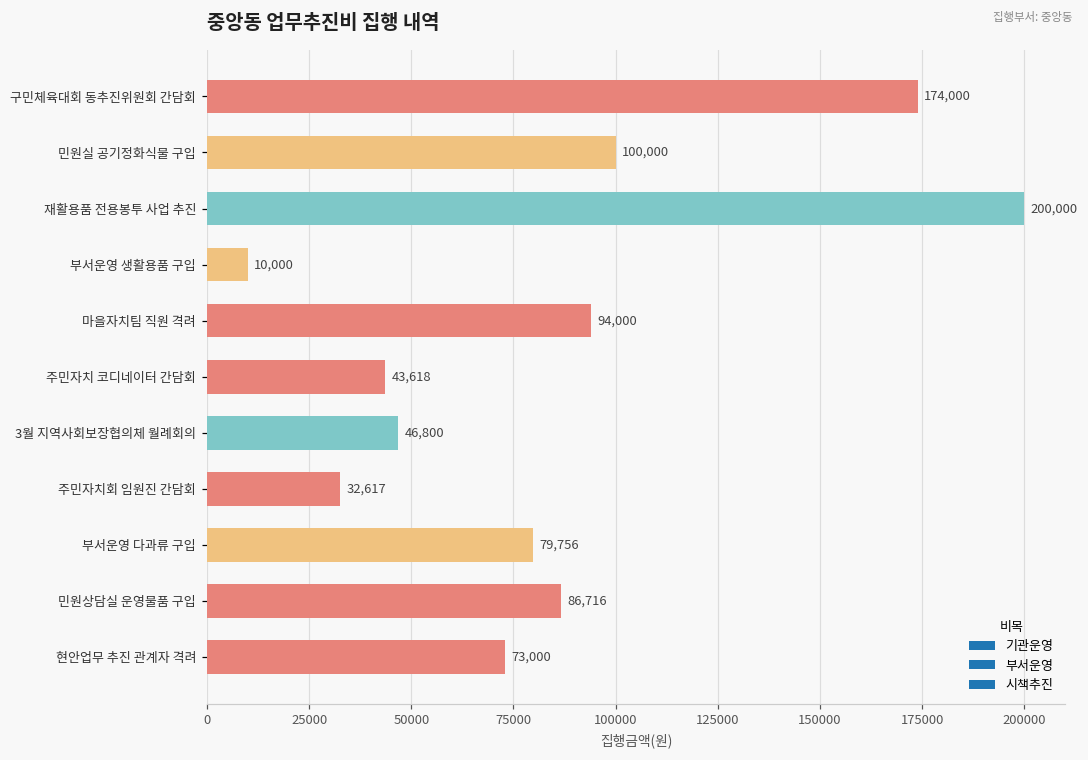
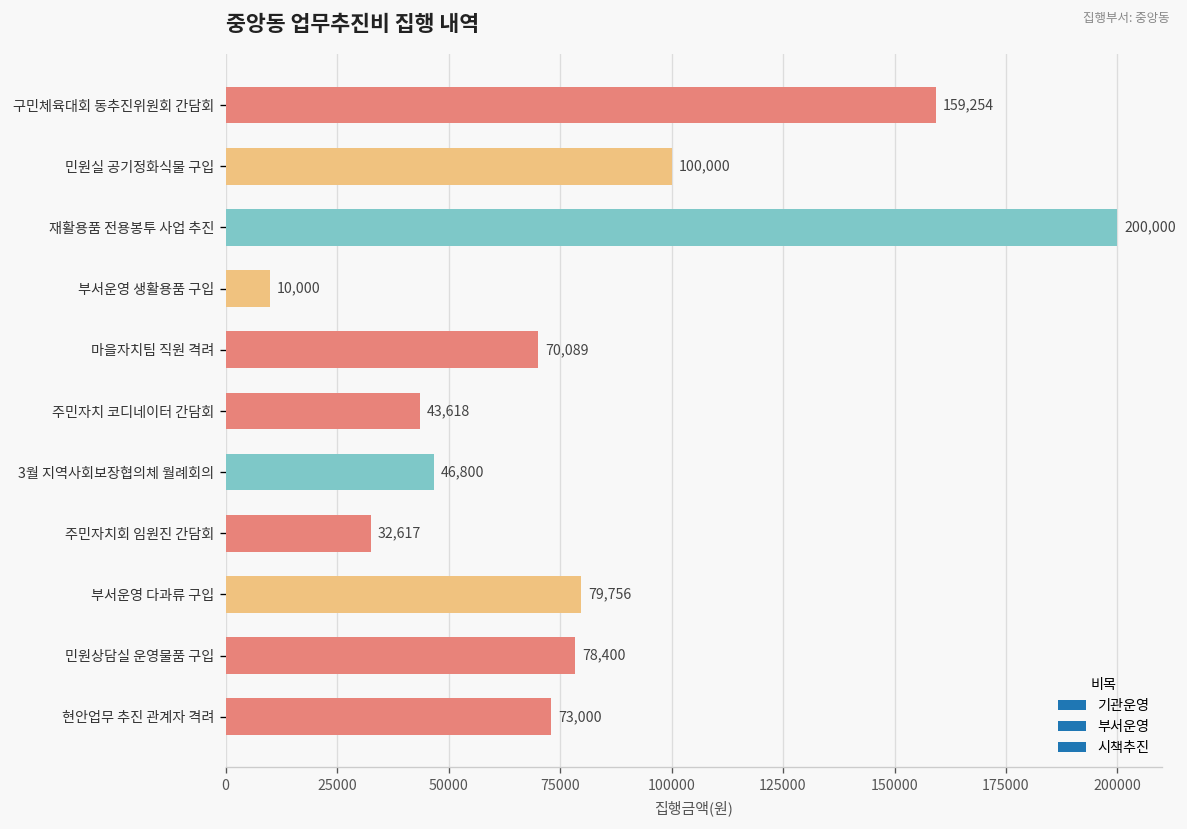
  {
-   "구민체육대회 동추진위원회 간담회": "174,000",
+   "구민체육대회 동추진위원회 간담회": "159,254",
    "민원실 공기정화식물 구입": "100,000",
    "재활용품 전용봉투 사업 추진": "200,000",
    "부서운영 생활용품 구입": "10,000",
-   "마을자치팀 직원 격려": "94,000",
+   "마을자치팀 직원 격려": "70,089",
    "주민자치 코디네이터 간담회": "43,618",
    "3월 지역사회보장협의체 월례회의": "46,800",
    "주민자치회 임원진 간담회": "32,617",
    "부서운영 다과류 구입": "79,756",
-   "민원상담실 운영물품 구입": "86,716",
+   "민원상담실 운영물품 구입": "78,400",
    "현안업무 추진 관계자 격려": "73,000"
  }
